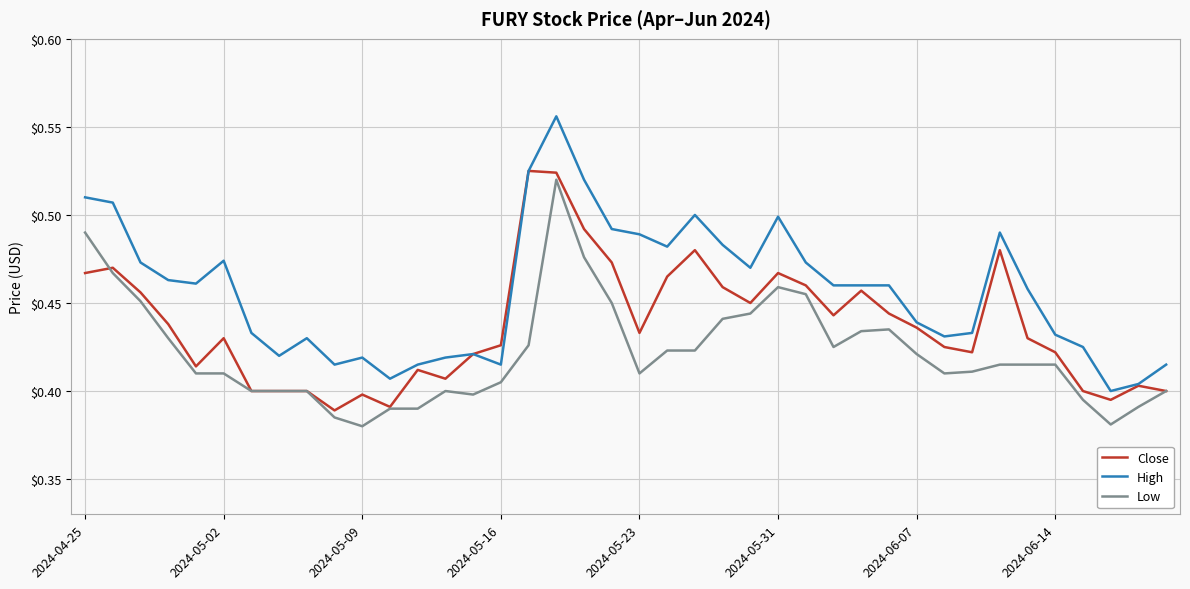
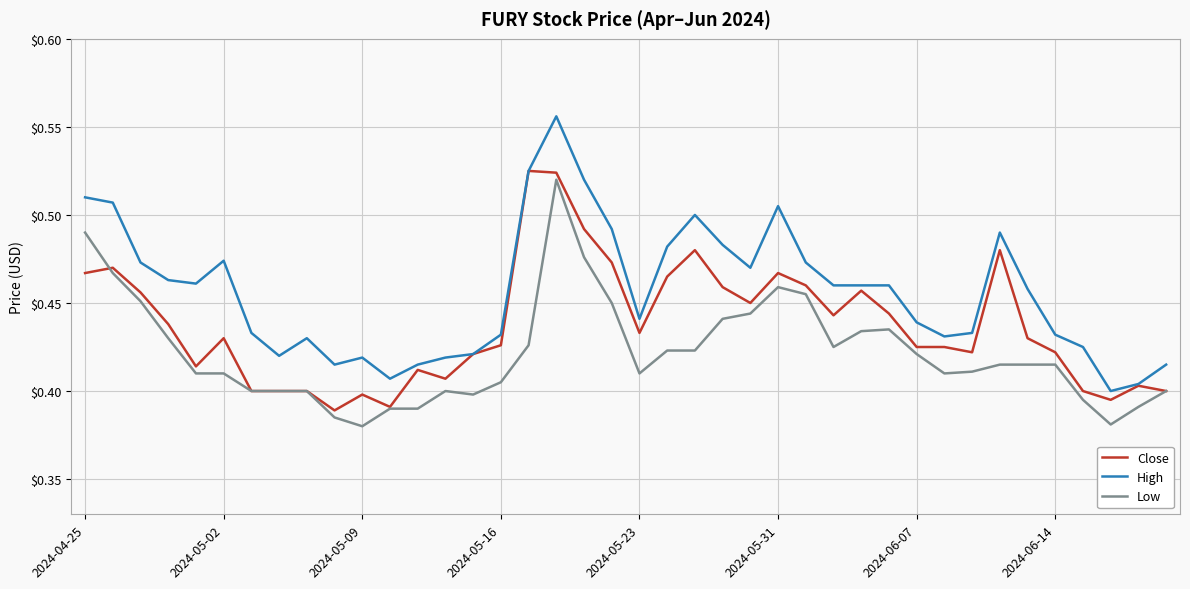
  {
    "Close": {
      "2024-04-25": "$0.467",
      "2024-05-02": "$0.430",
      "2024-05-09": "$0.398",
      "2024-05-16": "$0.426",
      "2024-05-23": "$0.433",
      "2024-05-31": "$0.467",
-     "2024-06-07": "$0.436",
+     "2024-06-07": "$0.425",
      "2024-06-14": "$0.422"
    },
    "High": {
      "2024-04-25": "$0.510",
      "2024-05-02": "$0.474",
      "2024-05-09": "$0.419",
-     "2024-05-16": "$0.415",
-     "2024-05-23": "$0.489",
-     "2024-05-31": "$0.499",
+     "2024-05-16": "$0.432",
+     "2024-05-23": "$0.441",
+     "2024-05-31": "$0.505",
      "2024-06-07": "$0.439",
      "2024-06-14": "$0.432"
    },
    "Low": {
      "2024-04-25": "$0.490",
      "2024-05-02": "$0.410",
      "2024-05-09": "$0.380",
      "2024-05-16": "$0.405",
      "2024-05-23": "$0.410",
      "2024-05-31": "$0.459",
      "2024-06-07": "$0.421",
      "2024-06-14": "$0.415"
    }
  }
